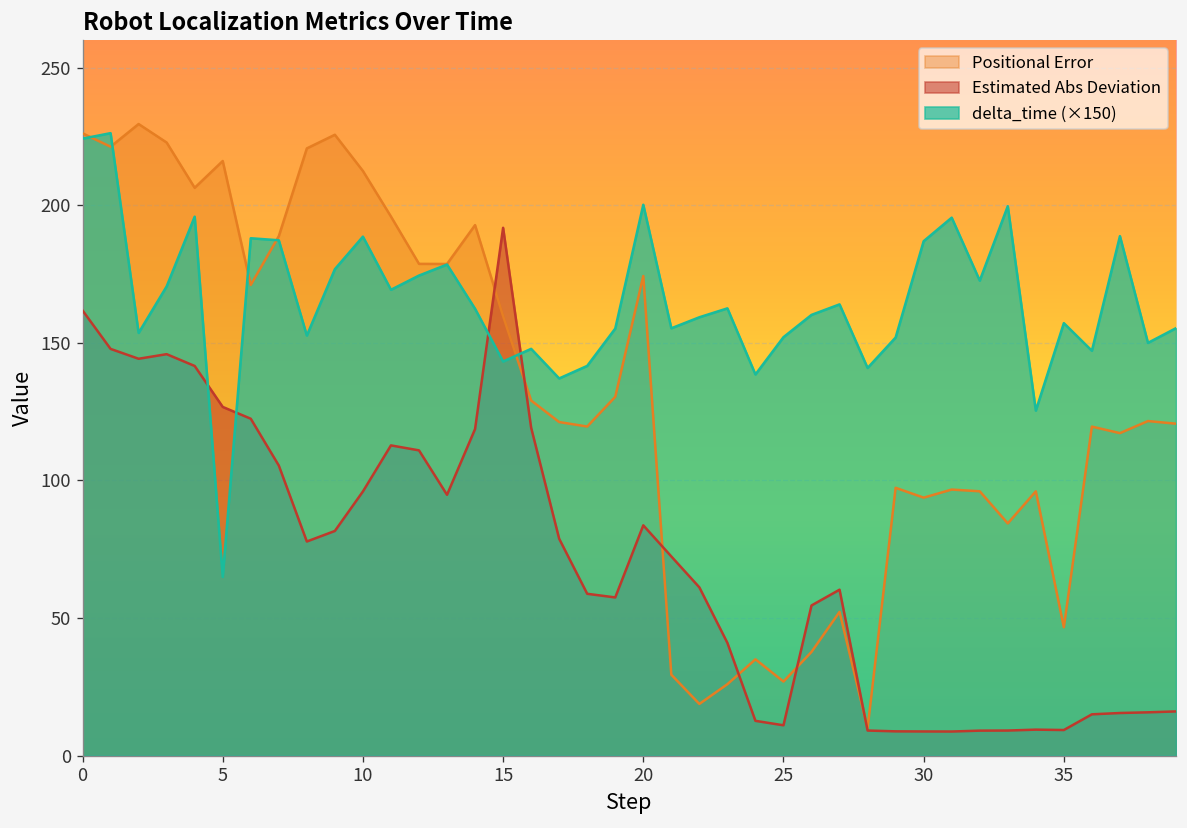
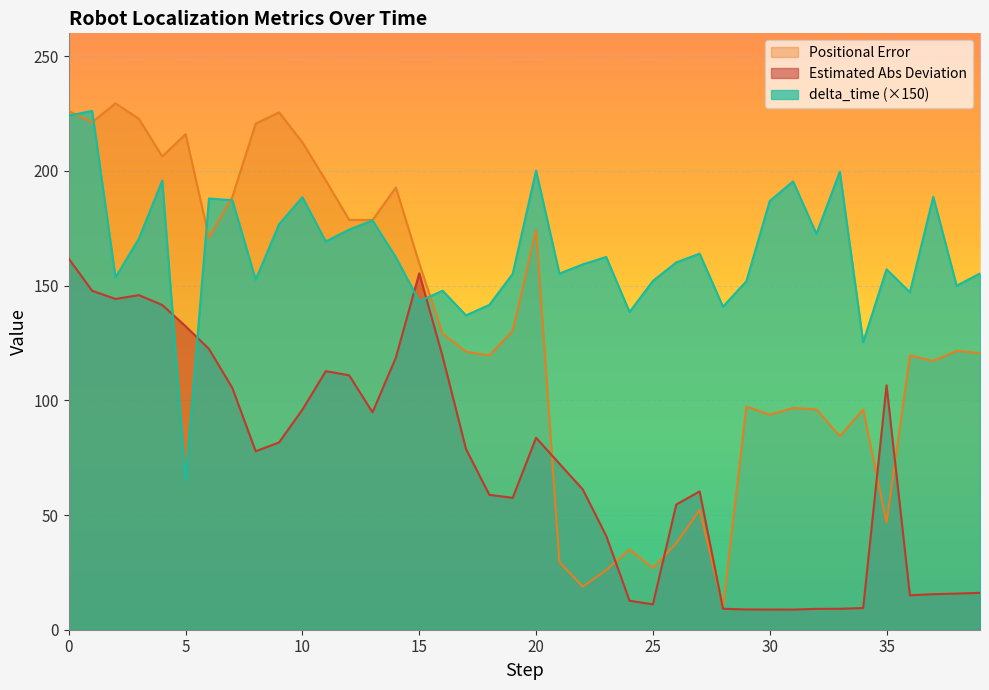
  {
    "Positional Error": {
      "0": 226,
      "5": 216,
      "10": 212,
      "15": 160,
      "20": 174,
      "25": 27,
      "30": 94,
      "35": 47
    },
    "Estimated Abs Deviation": {
      "0": 162,
-     "5": 127,
+     "5": 132,
      "10": 96,
-     "15": 192,
+     "15": 155,
      "20": 84,
      "25": 11,
      "30": 9,
-     "35": 9
+     "35": 107
    },
    "delta_time (×150)": {
      "0": 224,
      "5": 65,
      "10": 189,
      "15": 143,
      "20": 200,
      "25": 152,
      "30": 187,
      "35": 157
    }
  }
